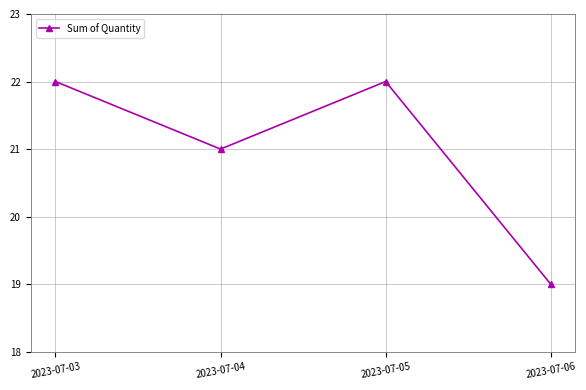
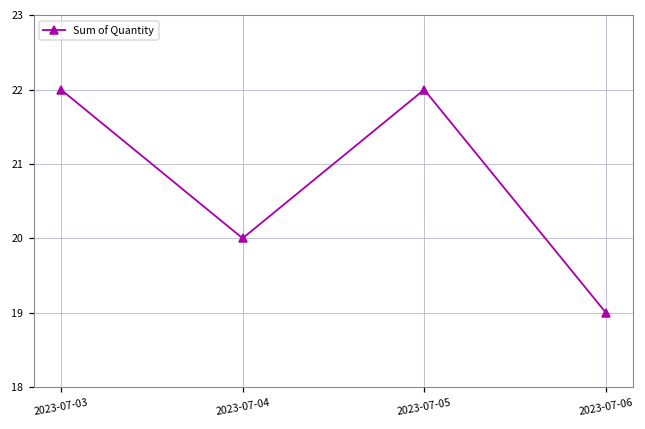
  {
    "2023-07-03": 22,
-   "2023-07-04": 21,
+   "2023-07-04": 20,
    "2023-07-05": 22,
    "2023-07-06": 19
  }
